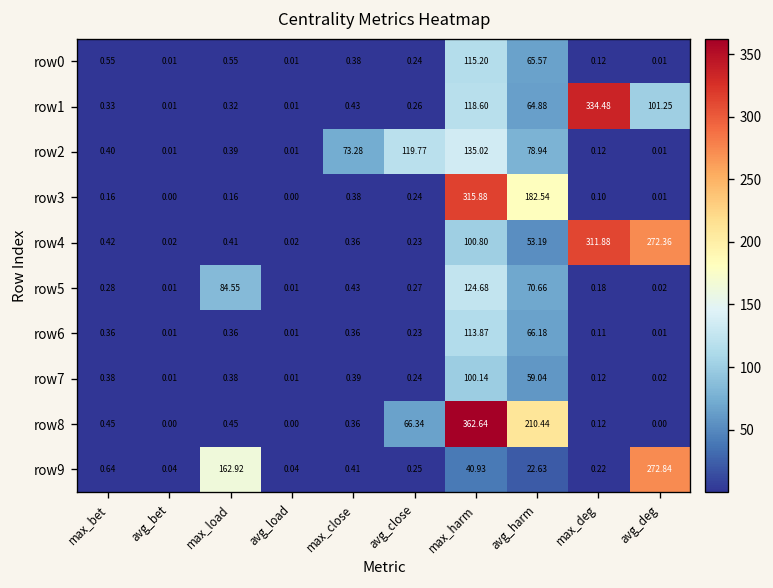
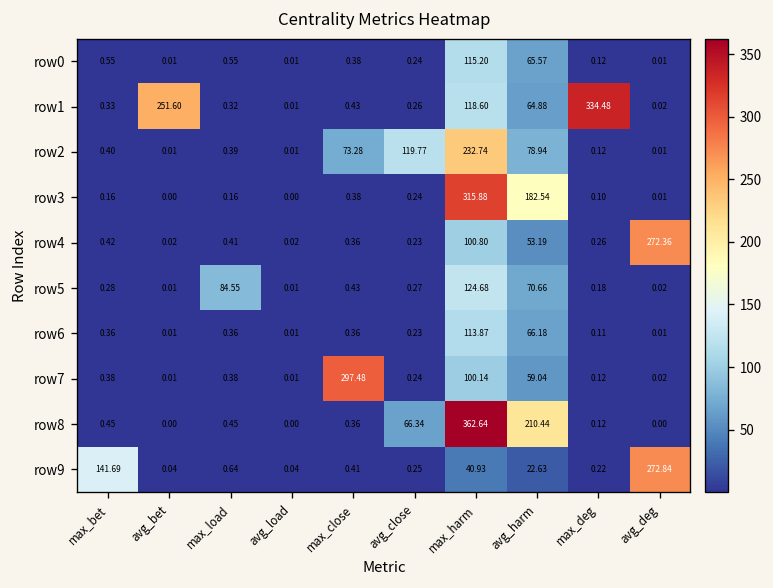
  {
    "row0": {
      "max_bet": 0.55,
      "avg_bet": 0.01,
      "max_load": 0.55,
      "avg_load": 0.01,
      "max_close": 0.38,
      "avg_close": 0.24,
      "max_harm": 115.20,
      "avg_harm": 65.57,
      "max_deg": 0.12,
      "avg_deg": 0.01
    },
    "row1": {
      "max_bet": 0.33,
-     "avg_bet": 0.01,
+     "avg_bet": 251.60,
      "max_load": 0.32,
      "avg_load": 0.01,
      "max_close": 0.43,
      "avg_close": 0.26,
      "max_harm": 118.60,
      "avg_harm": 64.88,
      "max_deg": 334.48,
-     "avg_deg": 101.25
+     "avg_deg": 0.02
    },
    "row2": {
      "max_bet": 0.40,
      "avg_bet": 0.01,
      "max_load": 0.39,
      "avg_load": 0.01,
      "max_close": 73.28,
      "avg_close": 119.77,
-     "max_harm": 135.02,
+     "max_harm": 232.74,
      "avg_harm": 78.94,
      "max_deg": 0.12,
      "avg_deg": 0.01
    },
    "row3": {
      "max_bet": 0.16,
      "avg_bet": 0.00,
      "max_load": 0.16,
      "avg_load": 0.00,
      "max_close": 0.38,
      "avg_close": 0.24,
      "max_harm": 315.88,
      "avg_harm": 182.54,
      "max_deg": 0.10,
      "avg_deg": 0.01
    },
    "row4": {
      "max_bet": 0.42,
      "avg_bet": 0.02,
      "max_load": 0.41,
      "avg_load": 0.02,
      "max_close": 0.36,
      "avg_close": 0.23,
      "max_harm": 100.80,
      "avg_harm": 53.19,
-     "max_deg": 311.88,
+     "max_deg": 0.26,
      "avg_deg": 272.36
    },
    "row5": {
      "max_bet": 0.28,
      "avg_bet": 0.01,
      "max_load": 84.55,
      "avg_load": 0.01,
      "max_close": 0.43,
      "avg_close": 0.27,
      "max_harm": 124.68,
      "avg_harm": 70.66,
      "max_deg": 0.18,
      "avg_deg": 0.02
    },
    "row6": {
      "max_bet": 0.36,
      "avg_bet": 0.01,
      "max_load": 0.36,
      "avg_load": 0.01,
      "max_close": 0.36,
      "avg_close": 0.23,
      "max_harm": 113.87,
      "avg_harm": 66.18,
      "max_deg": 0.11,
      "avg_deg": 0.01
    },
    "row7": {
      "max_bet": 0.38,
      "avg_bet": 0.01,
      "max_load": 0.38,
      "avg_load": 0.01,
-     "max_close": 0.39,
+     "max_close": 297.48,
      "avg_close": 0.24,
      "max_harm": 100.14,
      "avg_harm": 59.04,
      "max_deg": 0.12,
      "avg_deg": 0.02
    },
    "row8": {
      "max_bet": 0.45,
      "avg_bet": 0.00,
      "max_load": 0.45,
      "avg_load": 0.00,
      "max_close": 0.36,
      "avg_close": 66.34,
      "max_harm": 362.64,
      "avg_harm": 210.44,
      "max_deg": 0.12,
      "avg_deg": 0.00
    },
    "row9": {
-     "max_bet": 0.64,
+     "max_bet": 141.69,
      "avg_bet": 0.04,
-     "max_load": 162.92,
+     "max_load": 0.64,
      "avg_load": 0.04,
      "max_close": 0.41,
      "avg_close": 0.25,
      "max_harm": 40.93,
      "avg_harm": 22.63,
      "max_deg": 0.22,
      "avg_deg": 272.84
    }
  }
